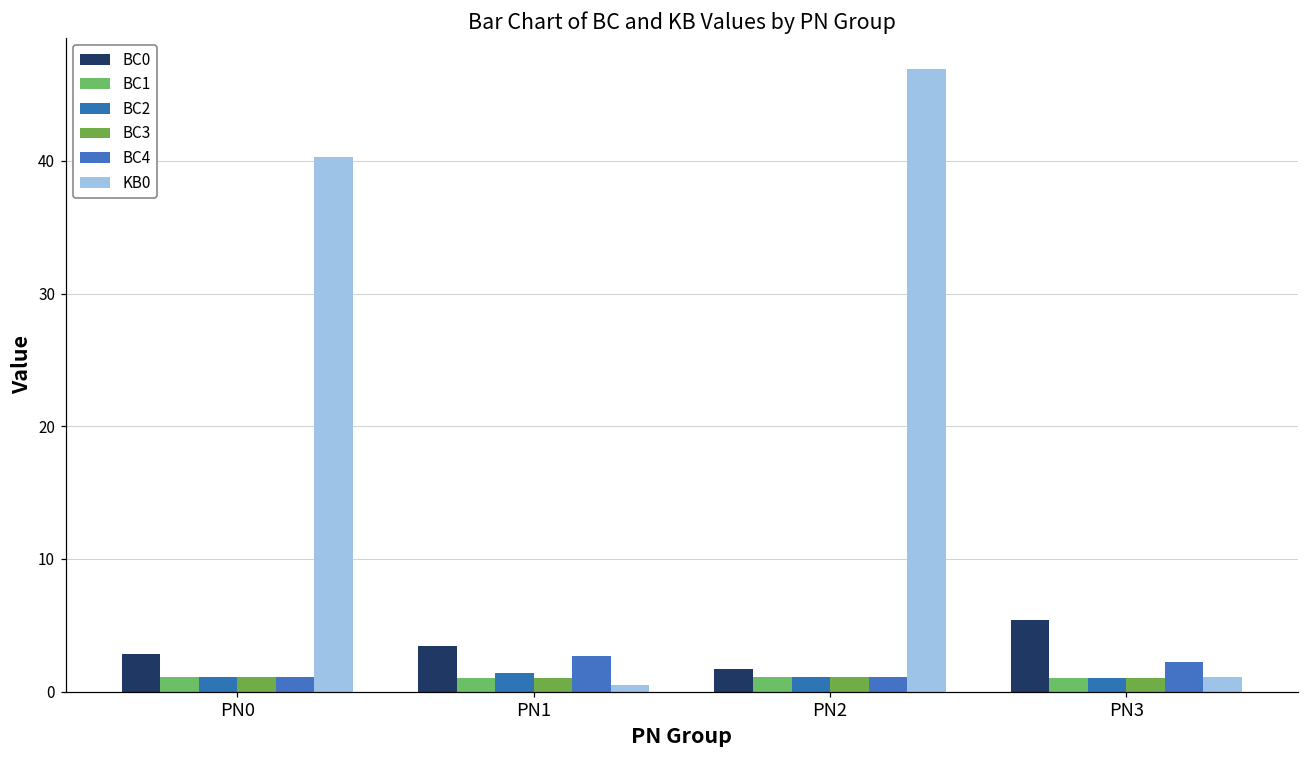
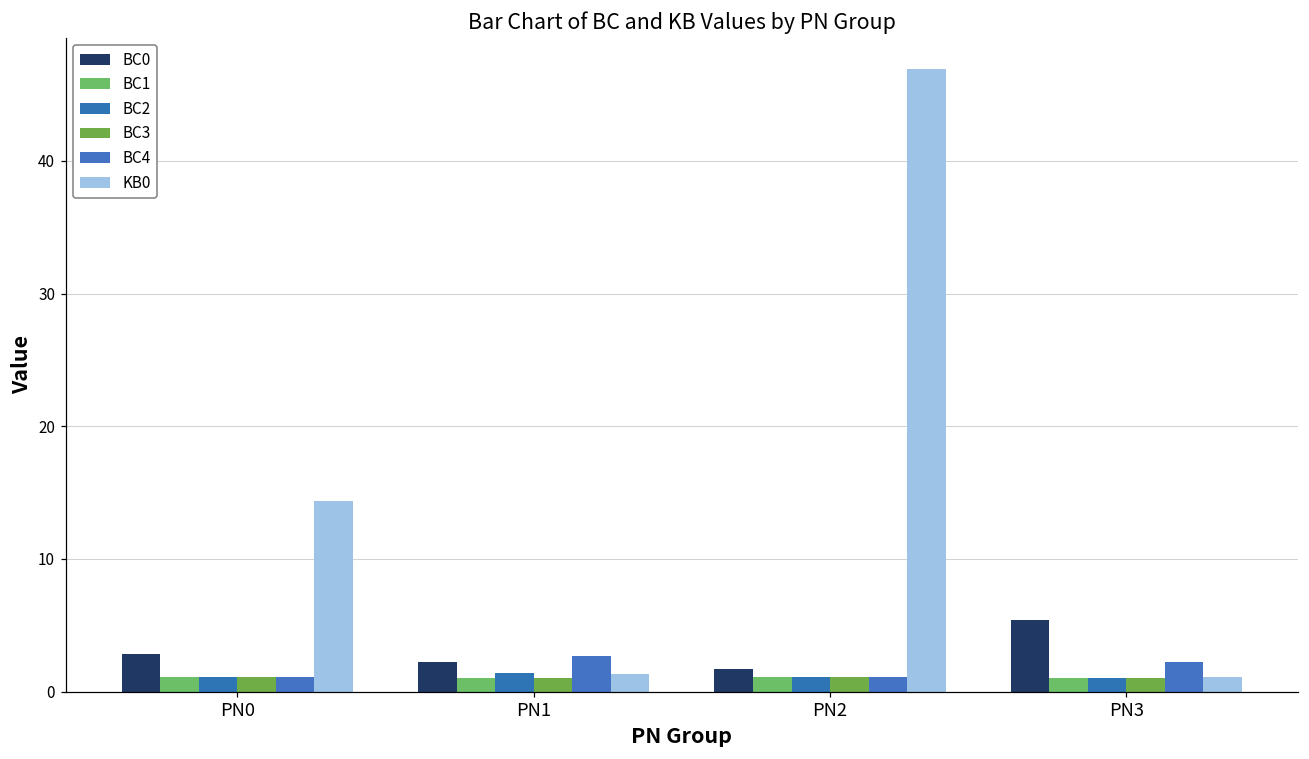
  {
    "BC0": {
      "PN0": 2.8,
-     "PN1": 3.4,
+     "PN1": 2.3,
      "PN2": 1.7,
      "PN3": 5.4
    },
    "KB0": {
-     "PN0": 40.3,
-     "PN1": 0.5,
+     "PN0": 14.4,
+     "PN1": 1.3,
      "PN2": 46.9,
      "PN3": 1.1
    }
  }
